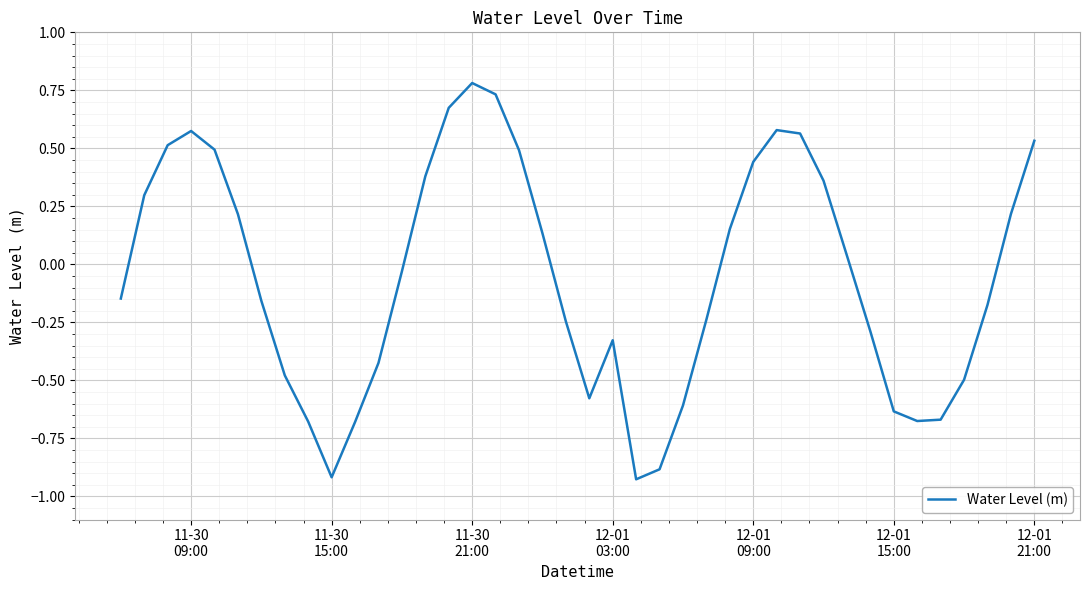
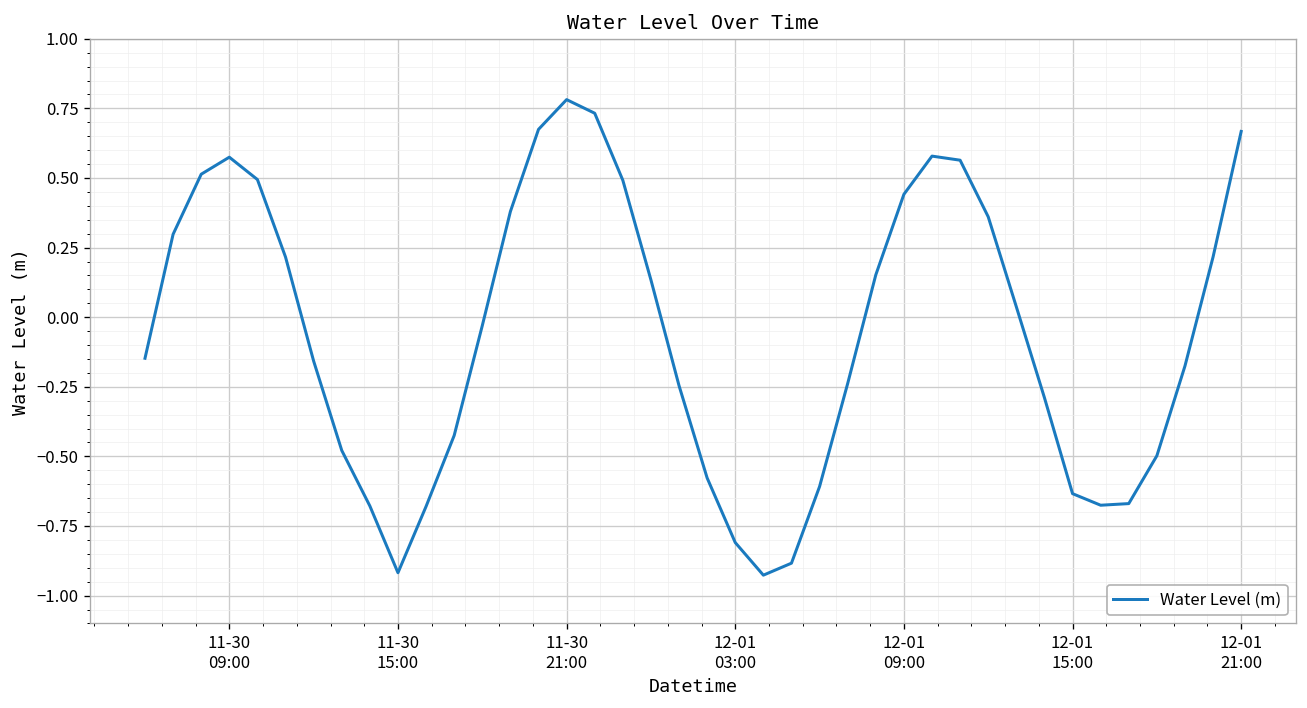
  {
    "11-30 09:00": 0.57,
    "11-30 15:00": -0.92,
    "11-30 21:00": 0.78,
-   "12-01 03:00": -0.33,
+   "12-01 03:00": -0.81,
    "12-01 09:00": 0.44,
    "12-01 15:00": -0.63,
-   "12-01 21:00": 0.53
+   "12-01 21:00": 0.67
  }
